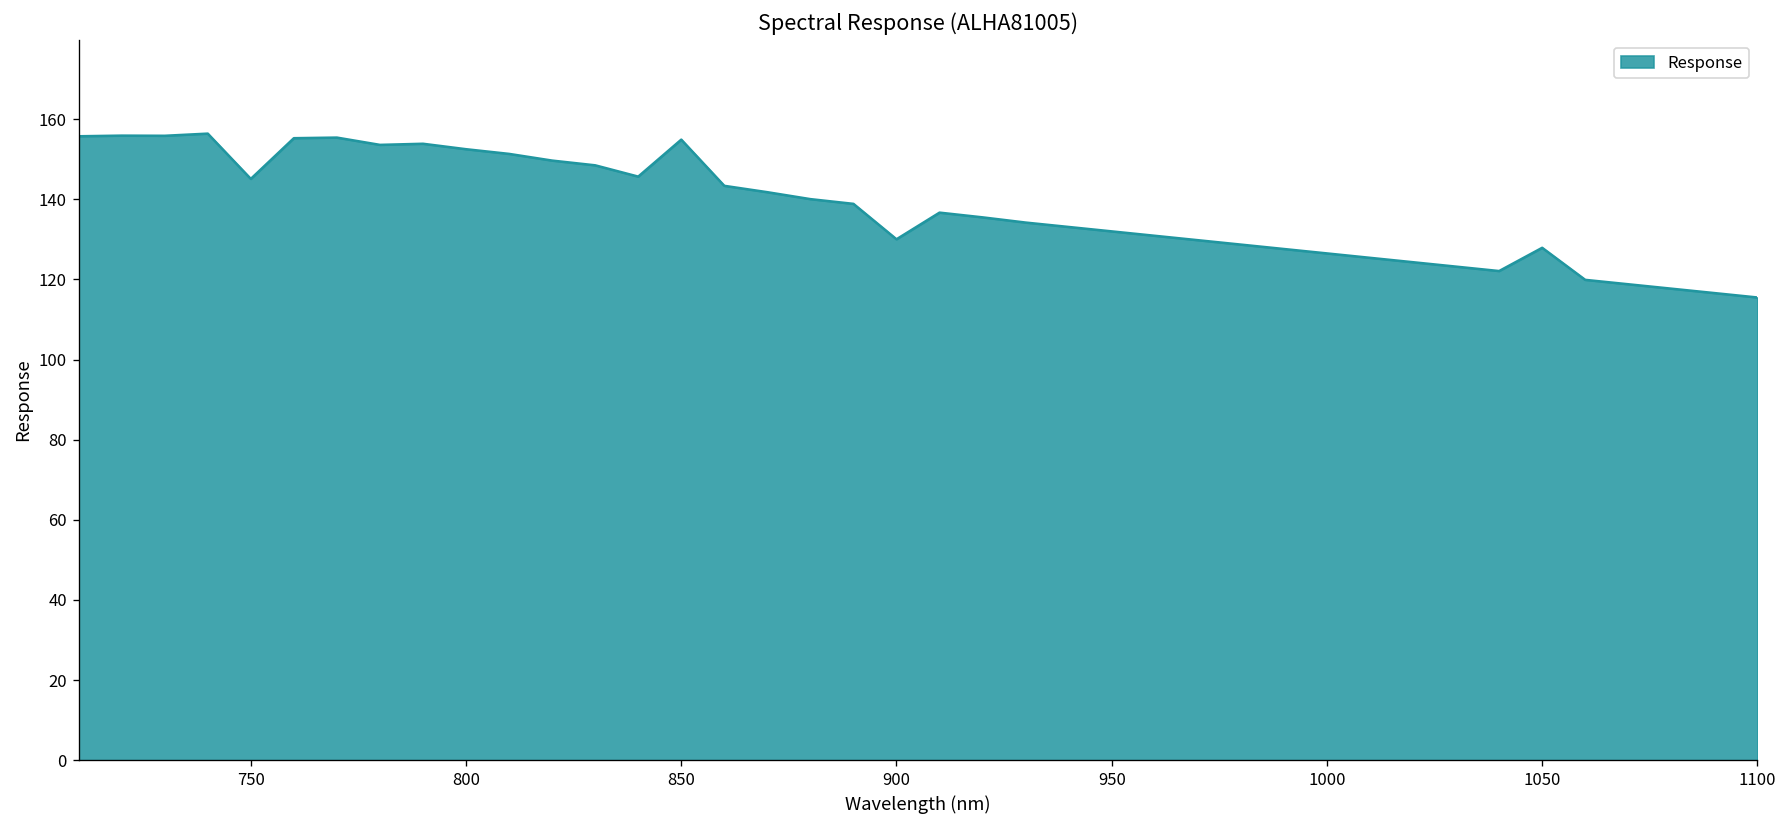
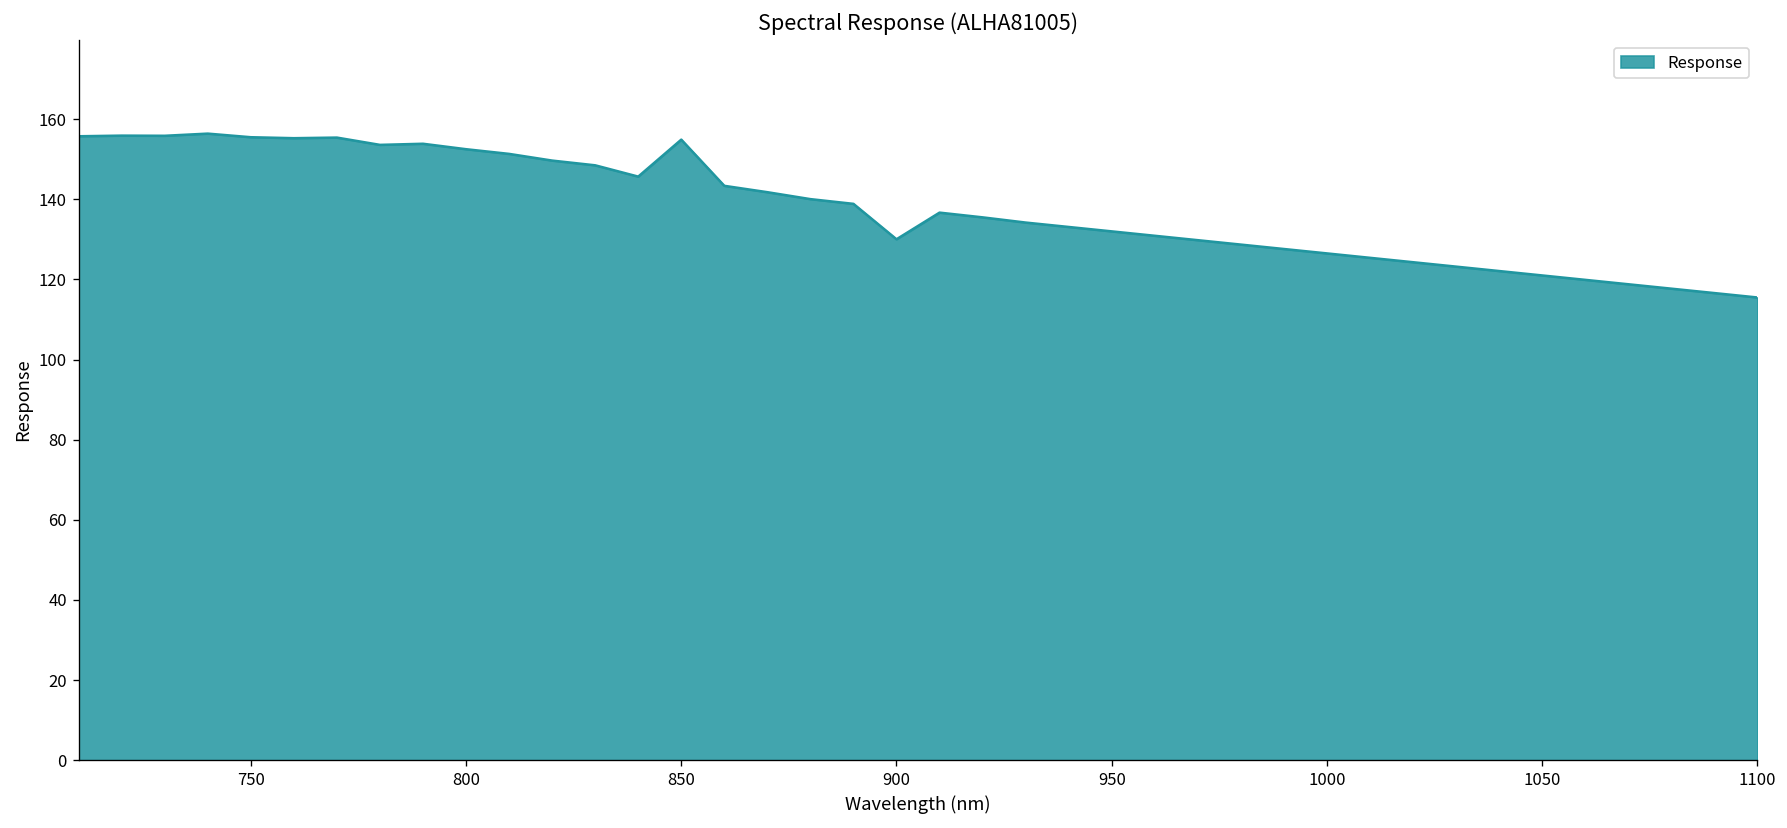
  {
-   "750": 145,
+   "750": 156,
    "800": 153,
    "850": 155,
    "900": 130,
    "950": 132,
    "1000": 127,
-   "1050": 128,
+   "1050": 121,
    "1100": 116
  }
